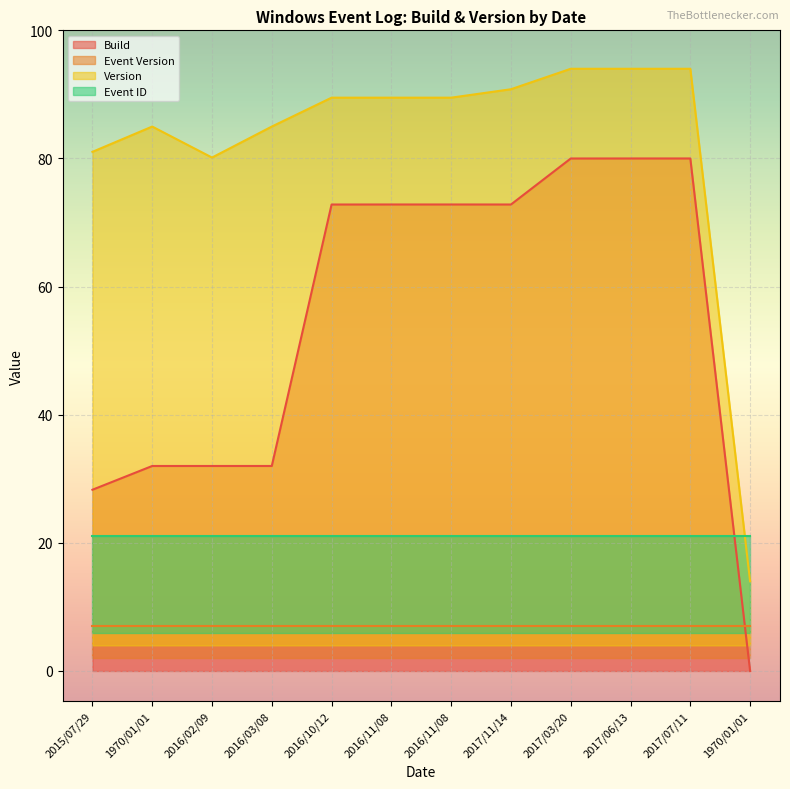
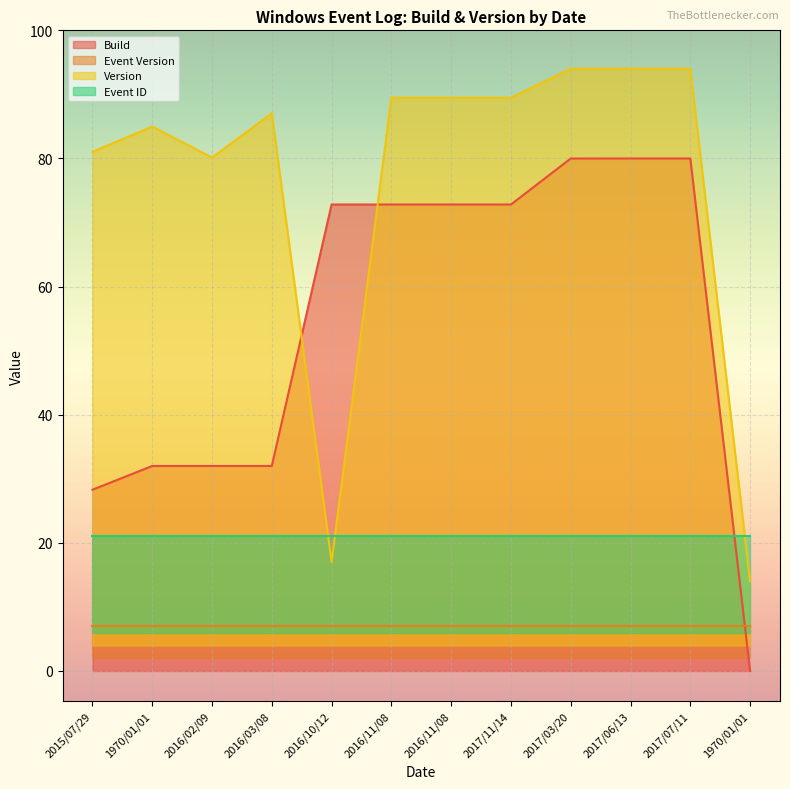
  {
    "Version": {
      "2015/07/29": 81,
      "2016/02/09": 80,
-     "2016/03/08": 85,
-     "2016/10/12": 89,
-     "2017/11/14": 91,
+     "2016/03/08": 87,
+     "2016/10/12": 17,
+     "2017/11/14": 89,
      "2017/03/20": 94,
      "2017/06/13": 94,
      "2017/07/11": 94
    },
    "Event ID": {
      "2015/07/29": 21,
      "2016/02/09": 21,
      "2016/03/08": 21,
      "2016/10/12": 21,
      "2017/11/14": 21,
      "2017/03/20": 21,
      "2017/06/13": 21,
      "2017/07/11": 21
    }
  }
